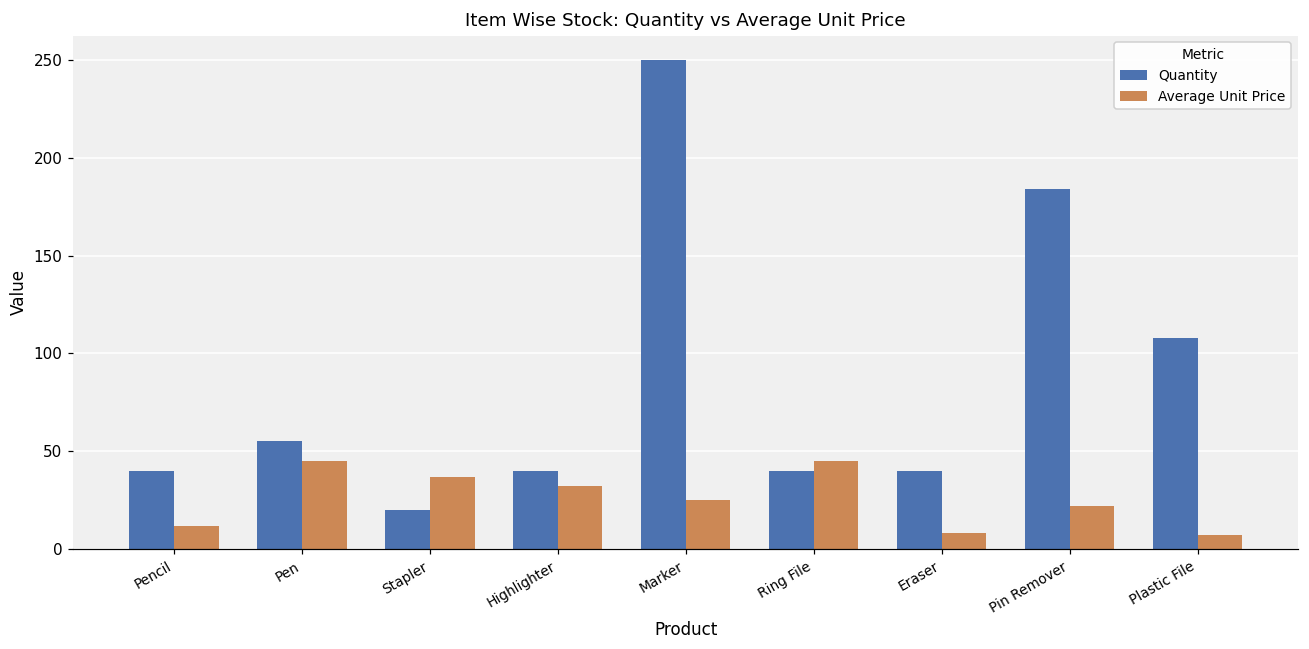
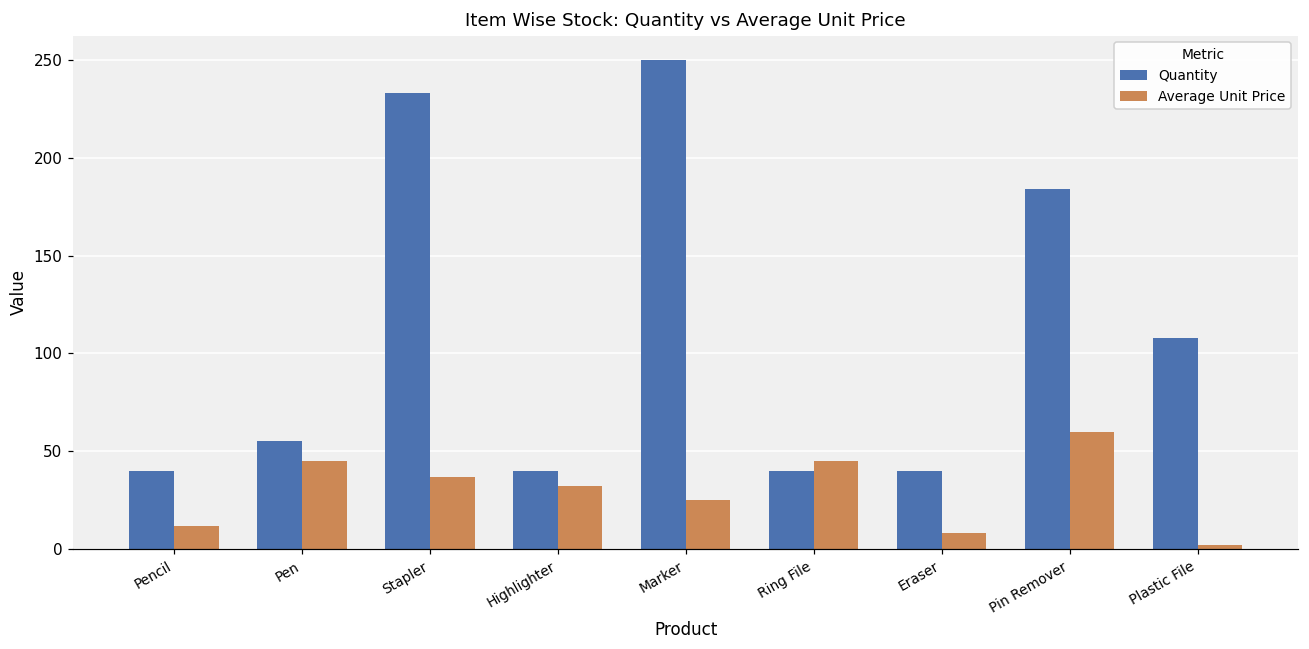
  {
    "Quantity": {
      "Pencil": 40,
      "Pen": 55,
-     "Stapler": 20,
+     "Stapler": 233,
      "Highlighter": 40,
      "Marker": 250,
      "Ring File": 40,
      "Eraser": 40,
      "Pin Remover": 184,
      "Plastic File": 108
    },
    "Average Unit Price": {
      "Pencil": 12,
      "Pen": 45,
      "Stapler": 37,
      "Highlighter": 32,
      "Marker": 25,
      "Ring File": 45,
      "Eraser": 8,
-     "Pin Remover": 22,
-     "Plastic File": 7
+     "Pin Remover": 60,
+     "Plastic File": 2
    }
  }
